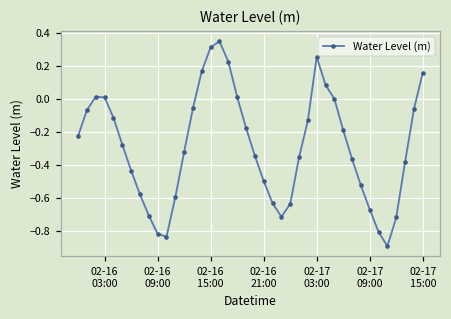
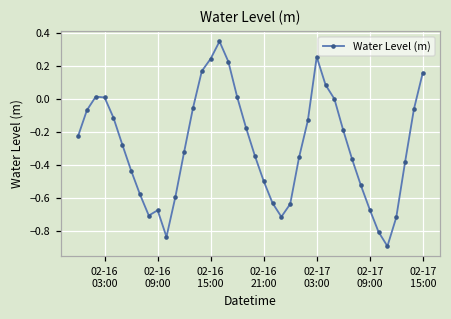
  {
    "02-16 03:00": 0.01,
-   "02-16 09:00": -0.82,
-   "02-16 15:00": 0.32,
+   "02-16 09:00": -0.68,
+   "02-16 15:00": 0.25,
    "02-16 21:00": -0.50,
    "02-17 03:00": 0.26,
    "02-17 09:00": -0.67,
    "02-17 15:00": 0.16
  }
